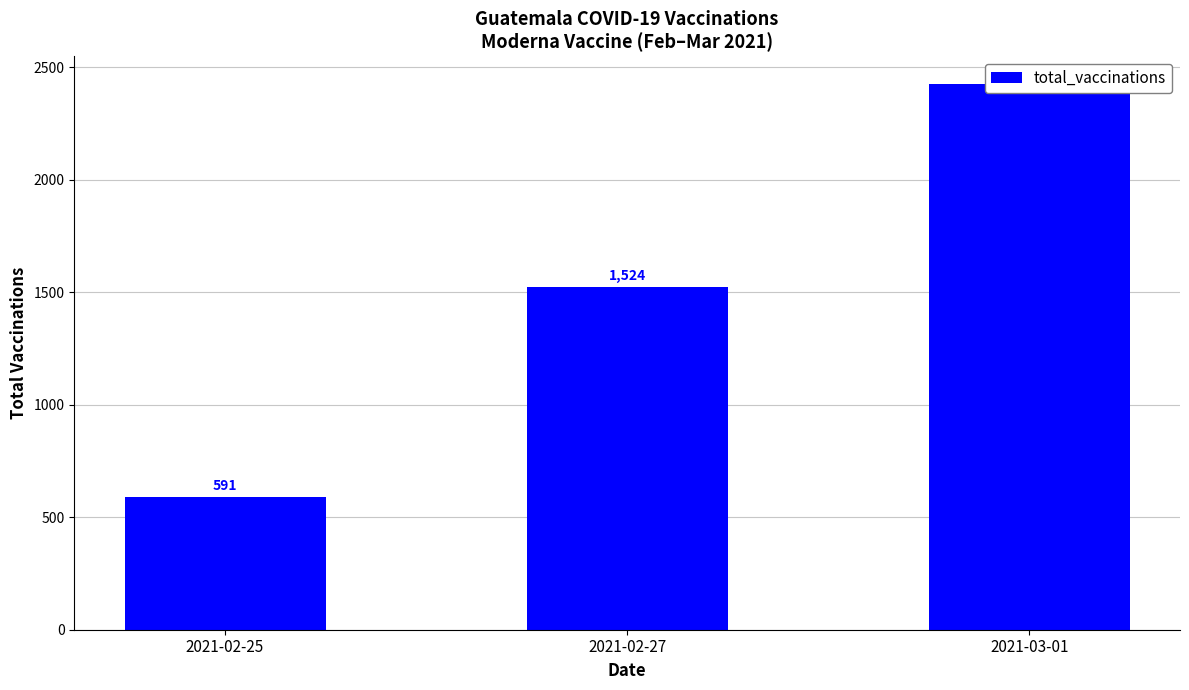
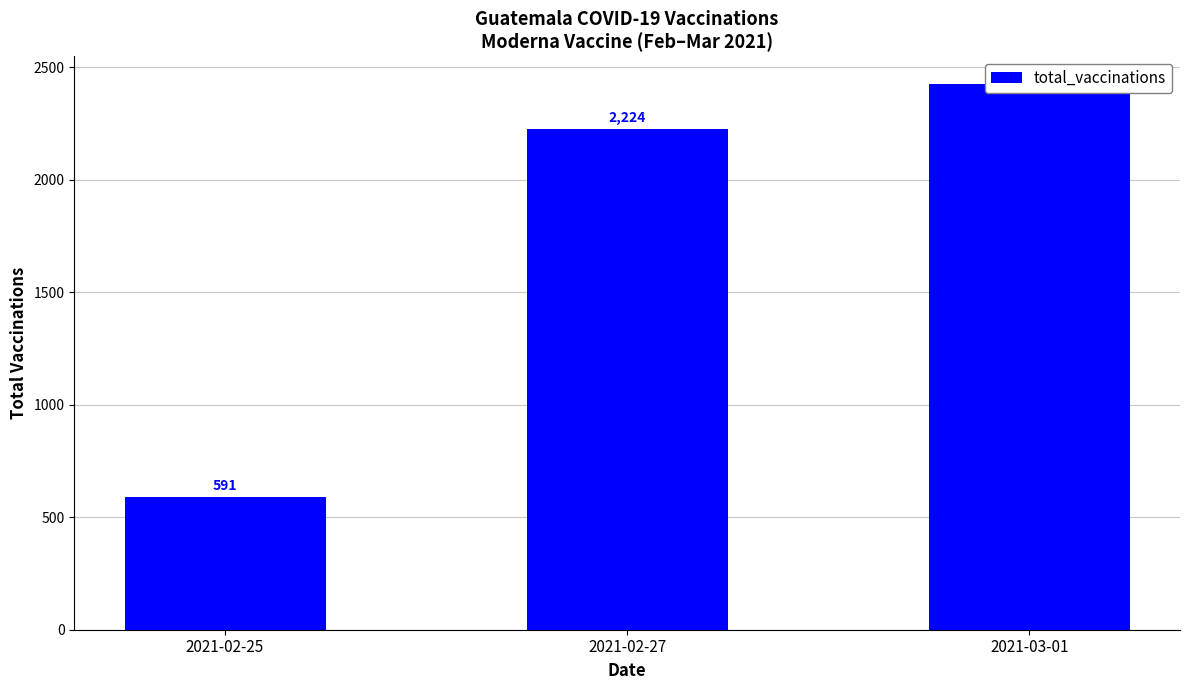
  {
    "2021-02-25": "591",
-   "2021-02-27": "1,524"
+   "2021-02-27": "2,224"
  }
